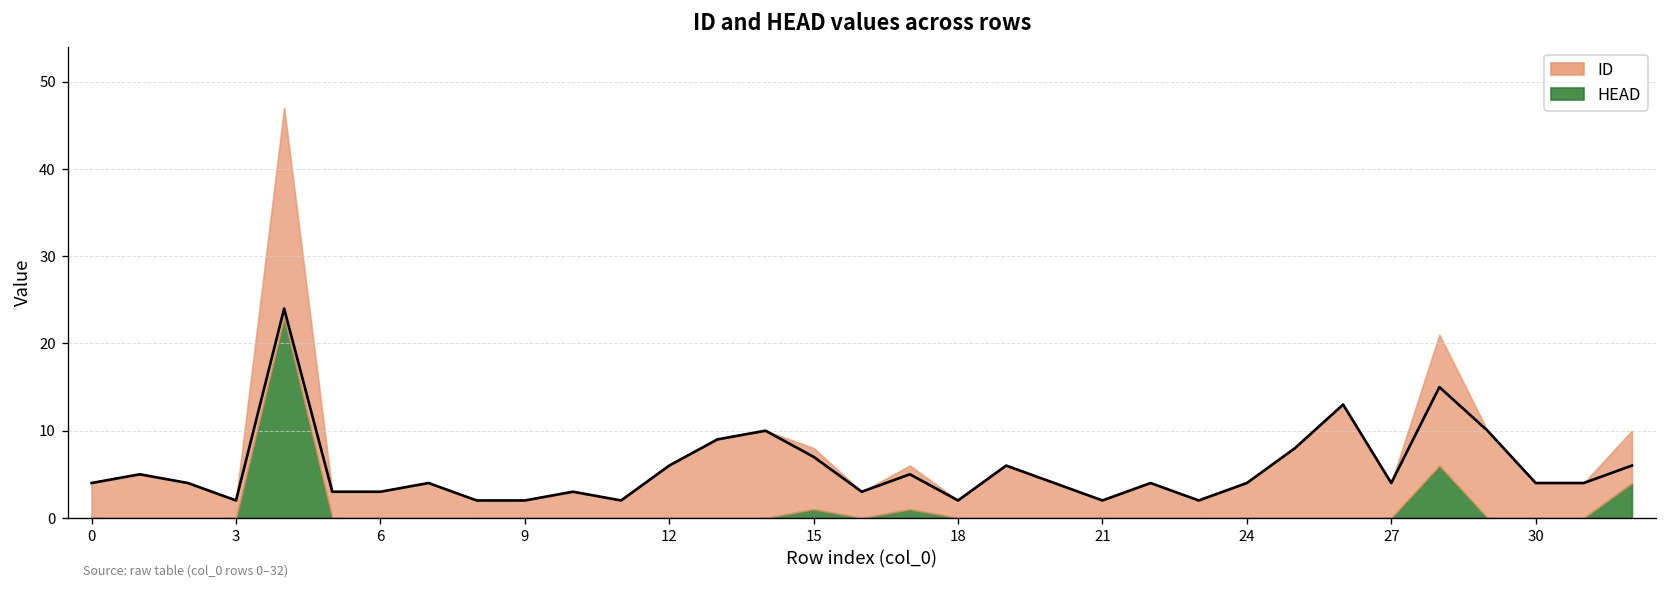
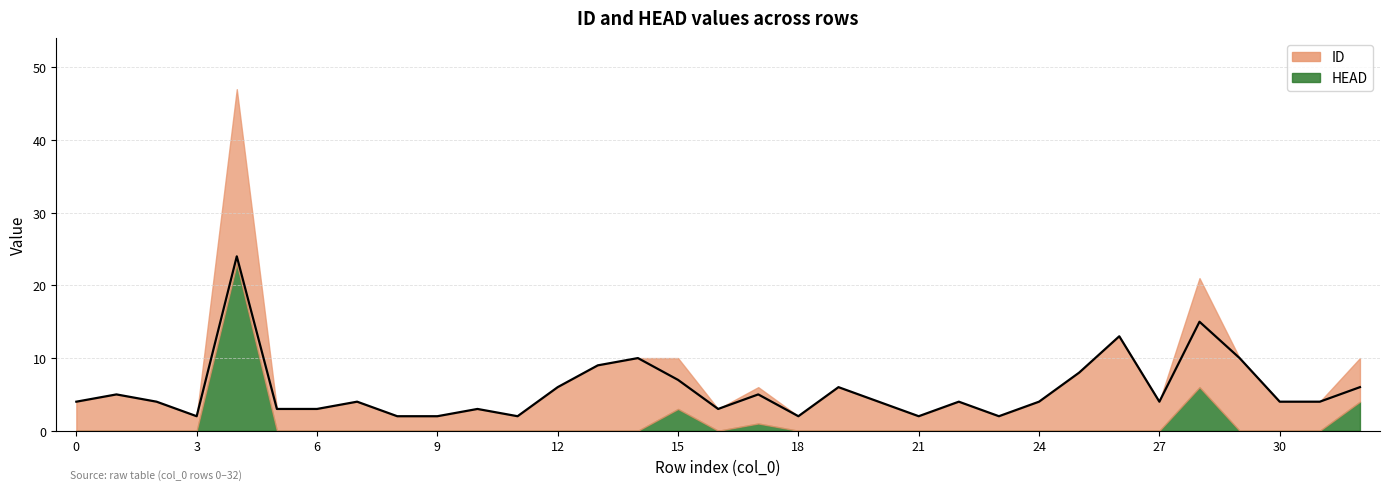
  {
    "HEAD": {
      "0": 0,
      "3": 0,
      "6": 0,
      "9": 0,
      "12": 0,
-     "15": 1,
+     "15": 3,
      "18": 0,
      "21": 0,
      "24": 0,
      "27": 0,
      "30": 0
    },
    "ID": {
      "15": 7
    }
  }
